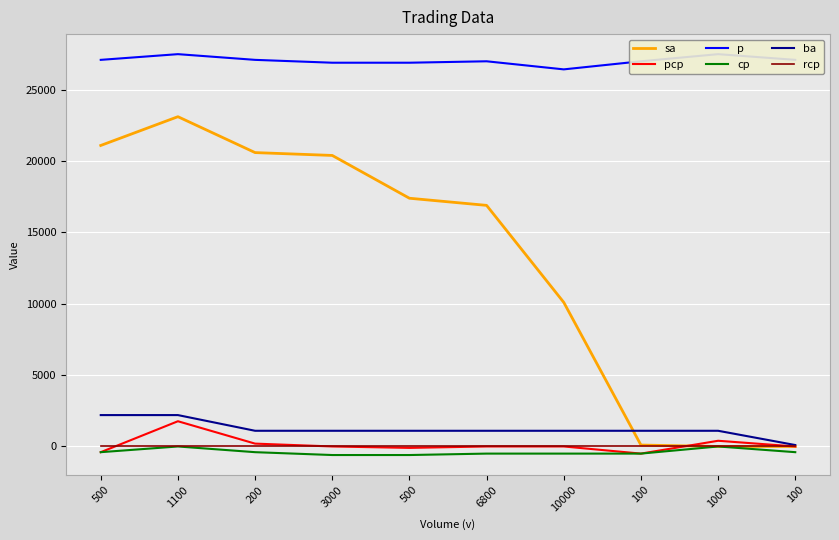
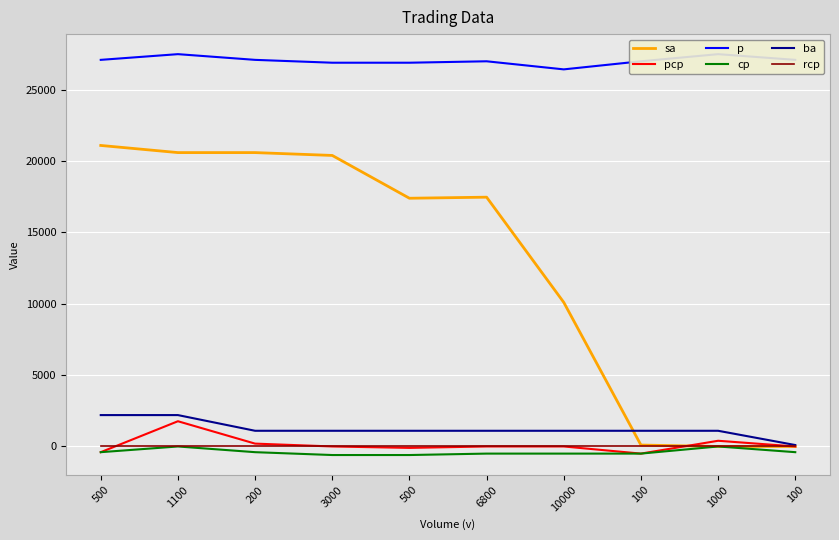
  {
    "sa": {
-     "1100": 23100,
+     "1100": 20600,
      "200": 20600,
      "3000": 20400,
-     "6800": 16900,
+     "6800": 17500,
      "10000": 10100
    },
    "pcp": {
      "1100": 1800,
      "200": 200,
      "1000": 400
    },
    "p": {
      "1100": 27500,
      "200": 27100,
      "3000": 26900,
      "6800": 27000,
      "10000": 26400
    },
    "cp": {
      "200": -400,
      "3000": -600,
      "6800": -500,
      "10000": -500
    },
    "ba": {
      "1100": 2200,
      "200": 1100,
      "3000": 1100,
      "6800": 1100,
      "10000": 1100,
      "1000": 1100
    },
    "rcp": {
      "200": 0
    }
  }
